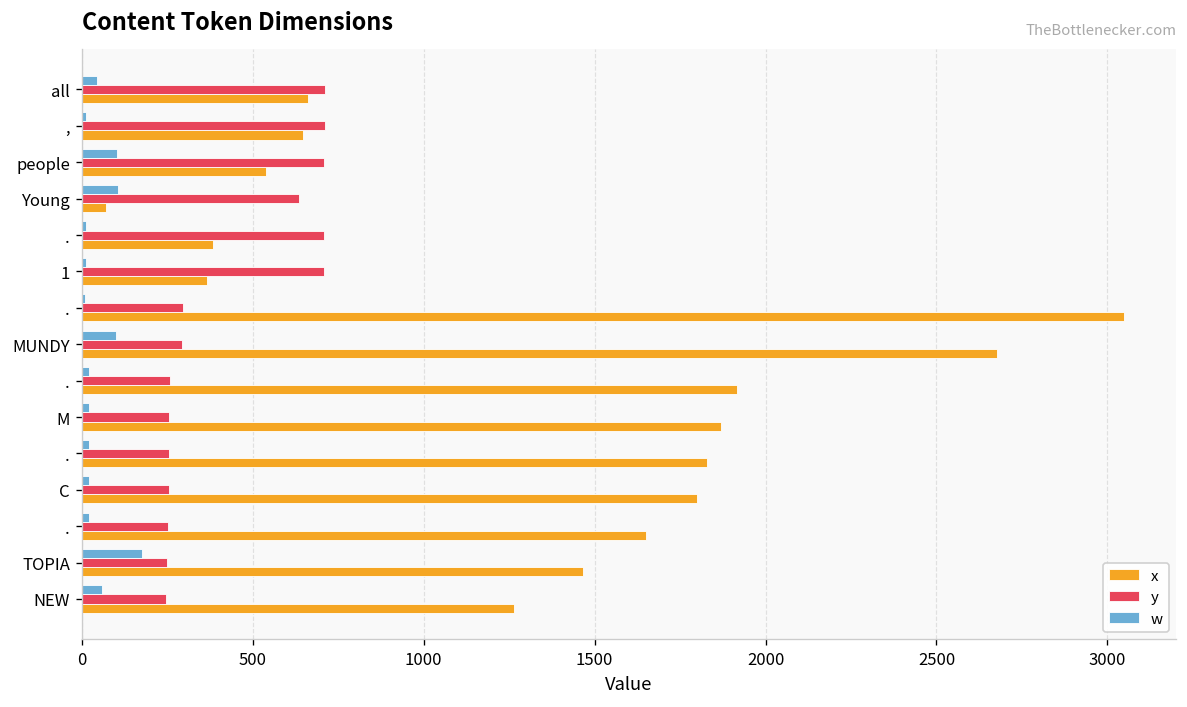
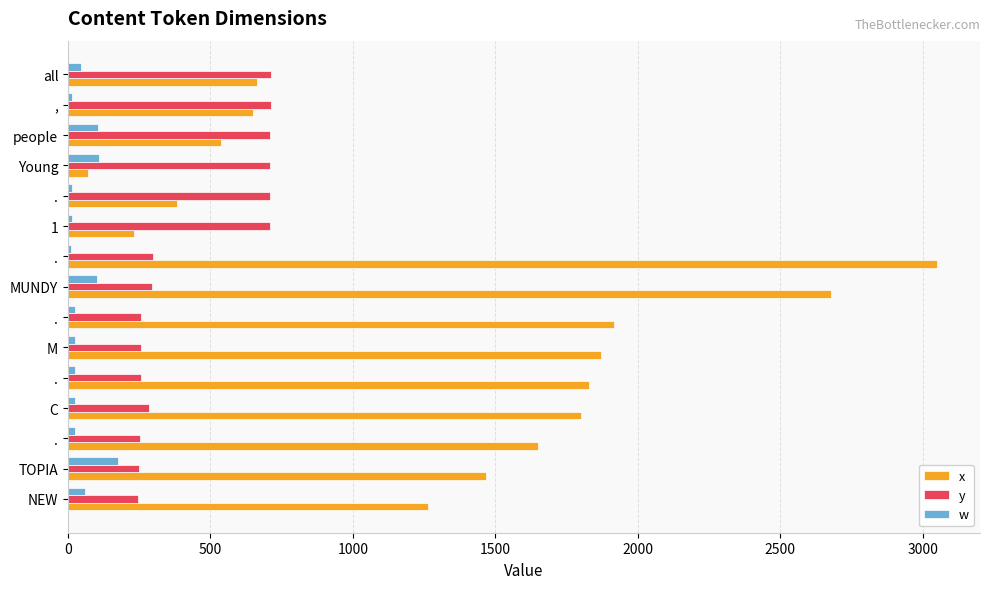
  {
    "x": {
      "all": 660,
      ",": 650,
      "people": 540,
      "Young": 70,
-     "1": 370,
+     "1": 230,
      "MUNDY": 2680,
      "M": 1870,
      "C": 1800,
      "TOPIA": 1470,
      "NEW": 1260
    },
    "y": {
      "all": 710,
      ",": 710,
      "people": 710,
-     "Young": 640,
+     "Young": 710,
      "1": 710,
      "MUNDY": 290,
      "M": 260,
-     "C": 260,
+     "C": 290,
      "TOPIA": 250,
      "NEW": 250
    },
    "w": {
      "all": 40,
      ",": 10,
      "people": 110,
      "Young": 110,
      "1": 10,
      "MUNDY": 100,
      "M": 20,
      "C": 20,
      "TOPIA": 180,
      "NEW": 60
    }
  }
